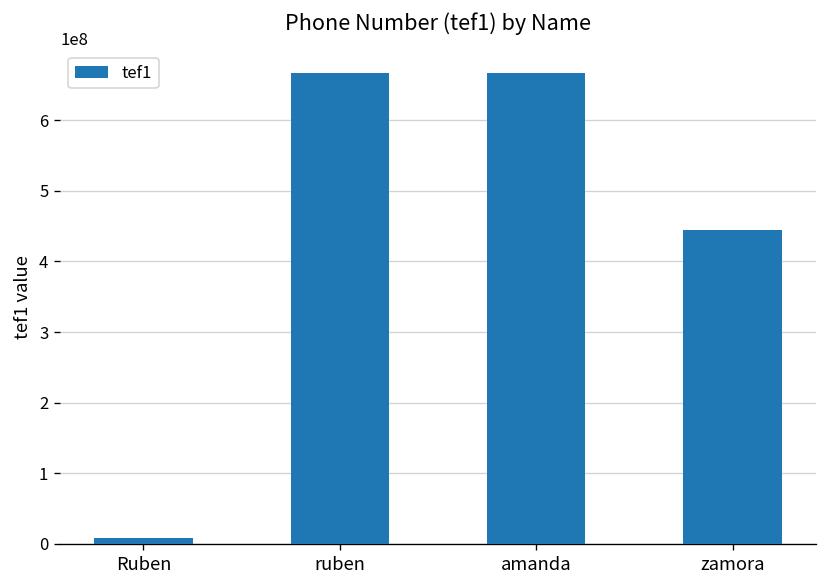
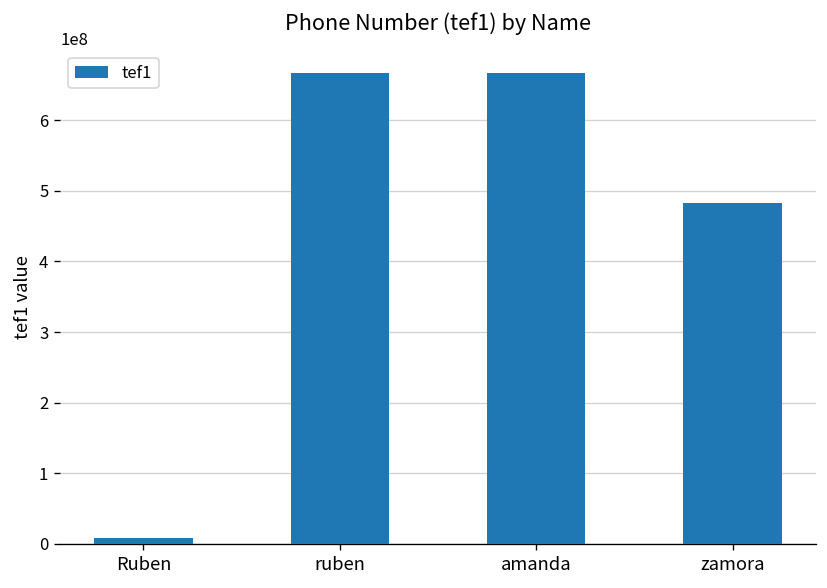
  {
    "Ruben": 10000000,
    "ruben": 670000000,
    "amanda": 670000000,
-   "zamora": 440000000
+   "zamora": 480000000
  }
